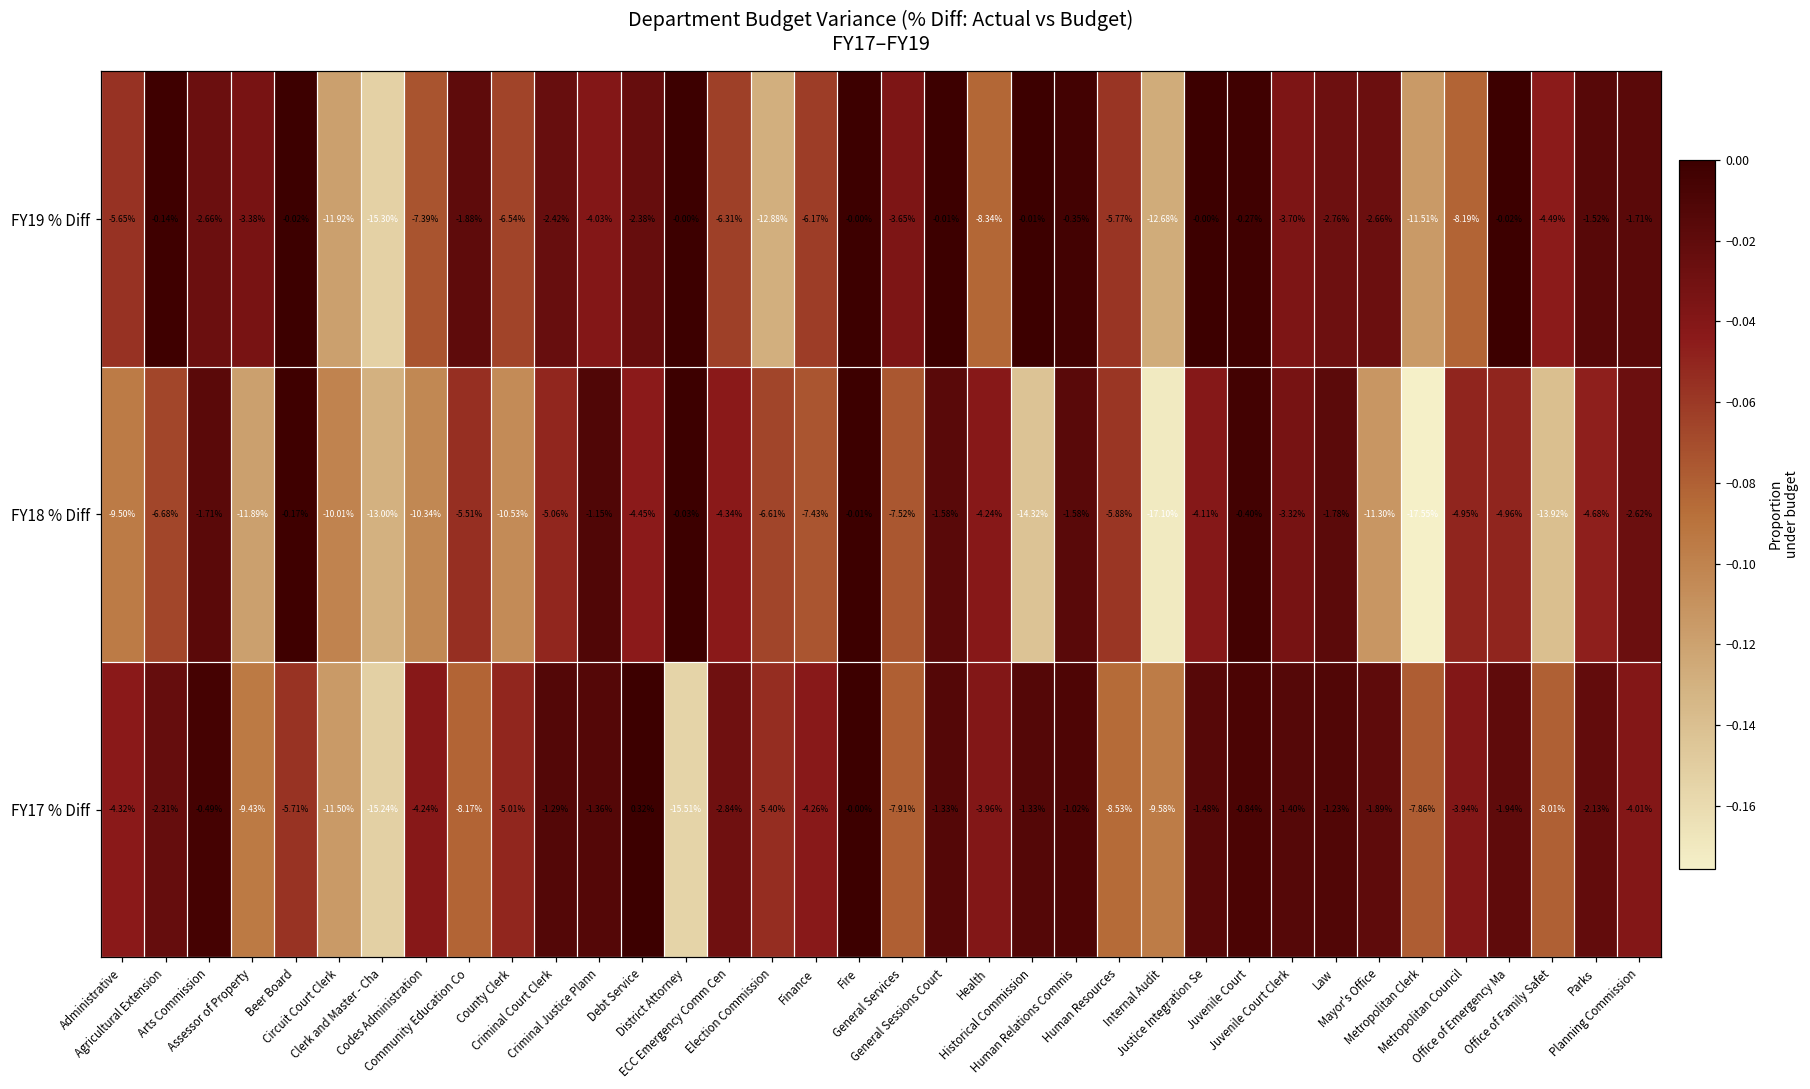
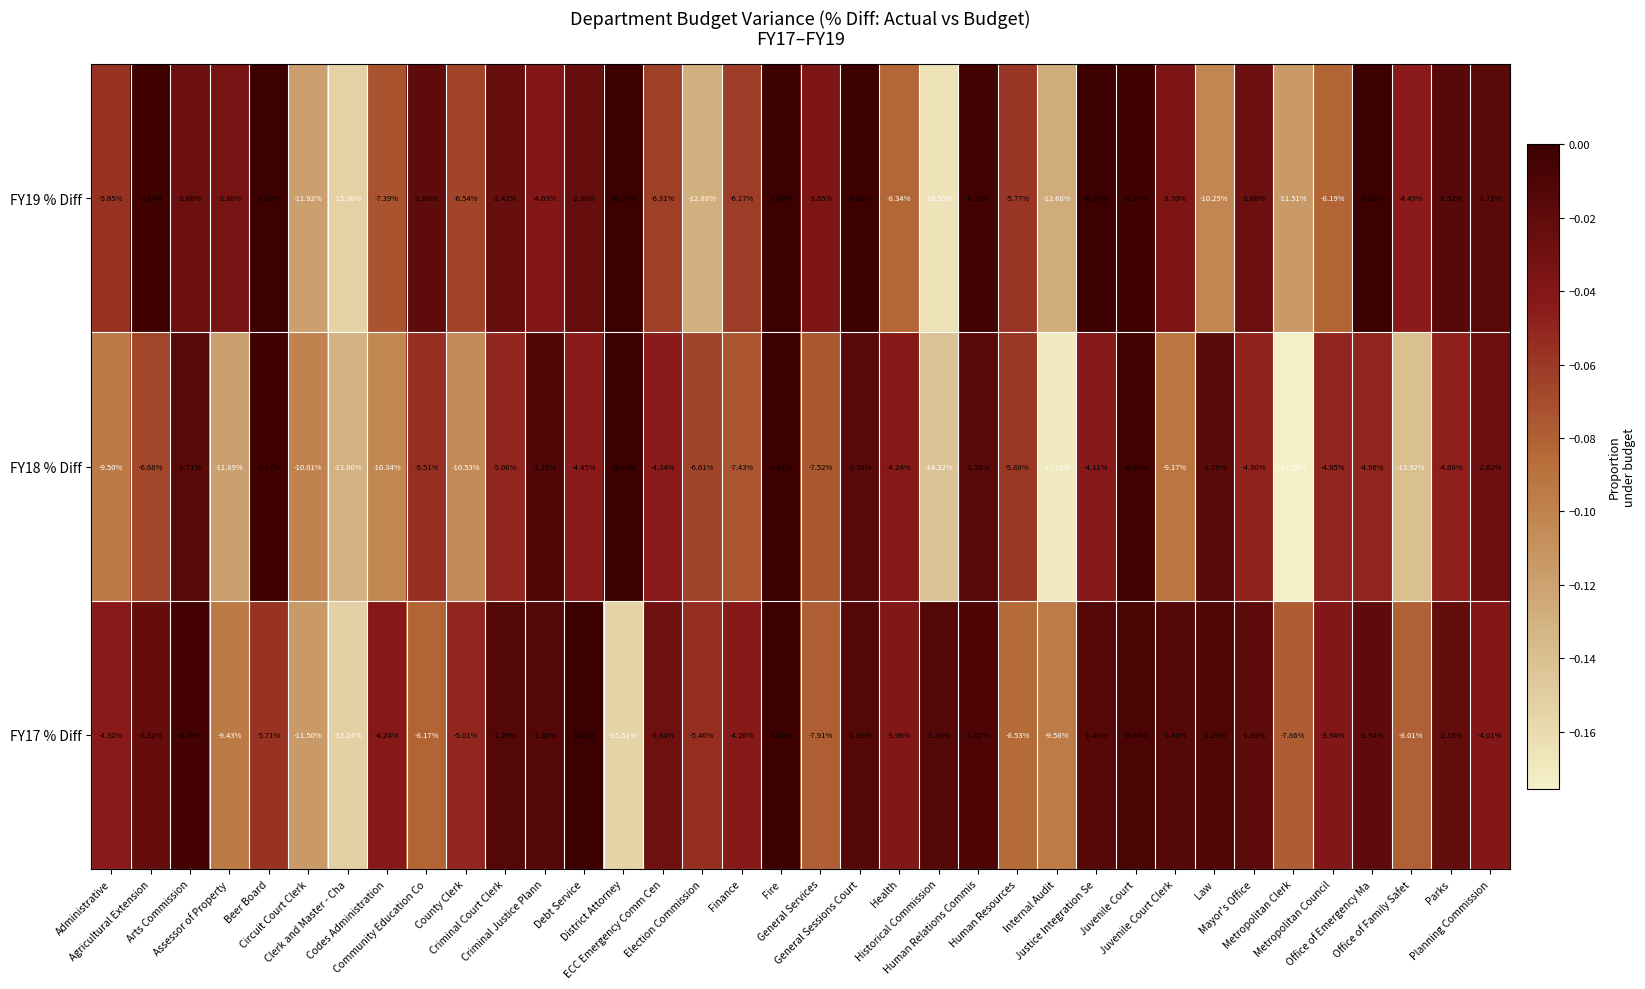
  {
    "FY19 % Diff": {
      "Administrative": "-5.65%",
      "Agricultural Extension": "-0.14%",
      "Arts Commission": "-2.66%",
      "Assessor of Property": "-3.38%",
      "Beer Board": "-0.02%",
      "Circuit Court Clerk": "-11.92%",
      "Clerk and Master - Cha": "-15.30%",
      "Codes Administration": "-7.39%",
      "Community Education Co": "-1.88%",
      "County Clerk": "-6.54%",
      "Criminal Court Clerk": "-2.42%",
      "Criminal Justice Plann": "-4.03%",
      "Debt Service": "-2.38%",
      "District Attorney": "-0.00%",
      "ECC Emergency Comm Cen": "-6.31%",
      "Election Commission": "-12.88%",
      "Finance": "-6.17%",
      "Fire": "-0.00%",
      "General Services": "-3.65%",
      "General Sessions Court": "-0.01%",
      "Health": "-8.34%",
-     "Historical Commission": "-0.01%",
+     "Historical Commission": "-16.55%",
      "Human Relations Commis": "-0.35%",
      "Human Resources": "-5.77%",
      "Internal Audit": "-12.68%",
      "Justice Integration Se": "-0.00%",
      "Juvenile Court": "-0.27%",
      "Juvenile Court Clerk": "-3.70%",
-     "Law": "-2.76%",
+     "Law": "-10.25%",
      "Mayor's Office": "-2.66%",
      "Metropolitan Clerk": "-11.51%",
      "Metropolitan Council": "-8.19%",
      "Office of Emergency Ma": "-0.02%",
      "Office of Family Safet": "-4.49%",
      "Parks": "-1.52%",
      "Planning Commission": "-1.71%"
    },
    "FY18 % Diff": {
      "Administrative": "-9.50%",
      "Agricultural Extension": "-6.68%",
      "Arts Commission": "-1.71%",
      "Assessor of Property": "-11.89%",
      "Beer Board": "-0.17%",
      "Circuit Court Clerk": "-10.01%",
      "Clerk and Master - Cha": "-13.00%",
      "Codes Administration": "-10.34%",
      "Community Education Co": "-5.51%",
      "County Clerk": "-10.53%",
      "Criminal Court Clerk": "-5.06%",
      "Criminal Justice Plann": "-1.15%",
      "Debt Service": "-4.45%",
      "District Attorney": "-0.03%",
      "ECC Emergency Comm Cen": "-4.34%",
      "Election Commission": "-6.61%",
      "Finance": "-7.43%",
      "Fire": "-0.01%",
      "General Services": "-7.52%",
      "General Sessions Court": "-1.58%",
      "Health": "-4.24%",
      "Historical Commission": "-14.32%",
      "Human Relations Commis": "-1.58%",
      "Human Resources": "-5.88%",
      "Internal Audit": "-17.10%",
      "Justice Integration Se": "-4.11%",
      "Juvenile Court": "-0.40%",
-     "Juvenile Court Clerk": "-3.32%",
+     "Juvenile Court Clerk": "-9.17%",
      "Law": "-1.78%",
-     "Mayor's Office": "-11.30%",
+     "Mayor's Office": "-4.90%",
      "Metropolitan Clerk": "-17.55%",
      "Metropolitan Council": "-4.95%",
      "Office of Emergency Ma": "-4.96%",
      "Office of Family Safet": "-13.92%",
      "Parks": "-4.68%",
      "Planning Commission": "-2.62%"
    },
    "FY17 % Diff": {
      "Administrative": "-4.32%",
      "Agricultural Extension": "-2.31%",
      "Arts Commission": "-0.49%",
      "Assessor of Property": "-9.43%",
      "Beer Board": "-5.71%",
      "Circuit Court Clerk": "-11.50%",
      "Clerk and Master - Cha": "-15.24%",
      "Codes Administration": "-4.24%",
      "Community Education Co": "-8.17%",
      "County Clerk": "-5.01%",
      "Criminal Court Clerk": "-1.29%",
      "Criminal Justice Plann": "-1.36%",
      "Debt Service": "0.32%",
      "District Attorney": "-15.51%",
      "ECC Emergency Comm Cen": "-2.84%",
      "Election Commission": "-5.40%",
      "Finance": "-4.26%",
      "Fire": "-0.00%",
      "General Services": "-7.91%",
      "General Sessions Court": "-1.33%",
      "Health": "-3.96%",
      "Historical Commission": "-1.33%",
      "Human Relations Commis": "-1.02%",
      "Human Resources": "-8.53%",
      "Internal Audit": "-9.58%",
      "Justice Integration Se": "-1.48%",
      "Juvenile Court": "-0.84%",
      "Juvenile Court Clerk": "-1.40%",
      "Law": "-1.23%",
      "Mayor's Office": "-1.89%",
      "Metropolitan Clerk": "-7.86%",
      "Metropolitan Council": "-3.94%",
      "Office of Emergency Ma": "-1.94%",
      "Office of Family Safet": "-8.01%",
      "Parks": "-2.13%",
      "Planning Commission": "-4.01%"
    }
  }
